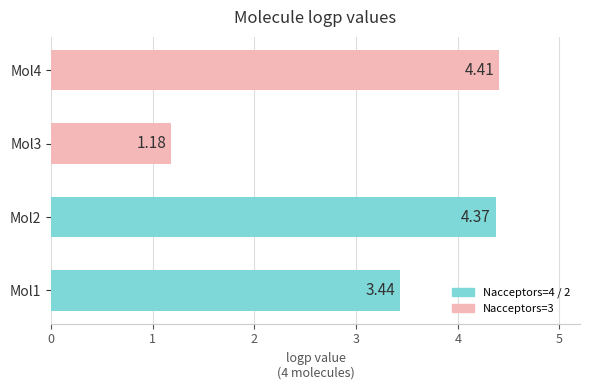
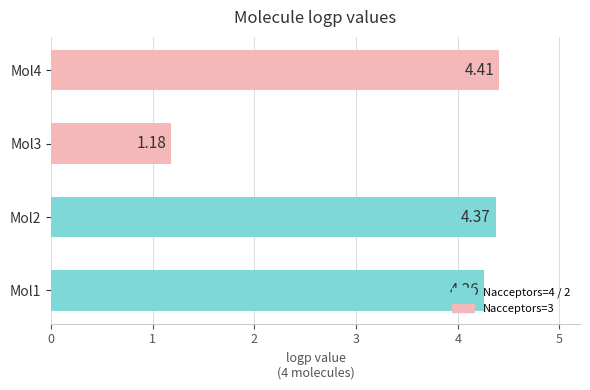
  {
    "Mol4": 4.41,
    "Mol3": 1.18,
    "Mol2": 4.37,
-   "Mol1": 3.44
+   "Mol1": 4.26
  }
